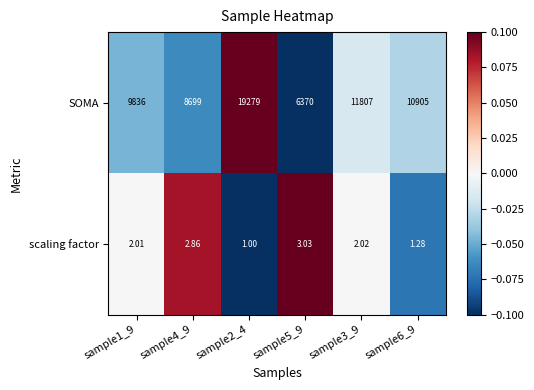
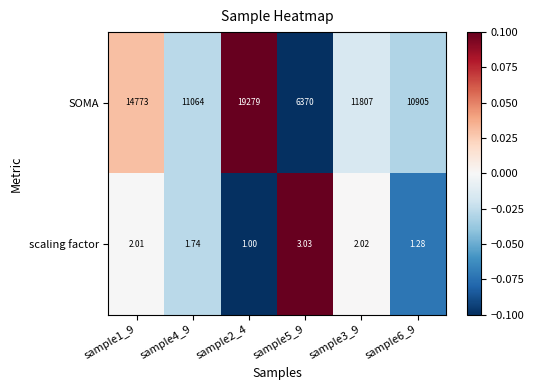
  {
    "SOMA": {
-     "sample1_9": 9836,
-     "sample4_9": 8699,
+     "sample1_9": 14773,
+     "sample4_9": 11064,
      "sample2_4": 19279,
      "sample5_9": 6370,
      "sample3_9": 11807,
      "sample6_9": 10905
    },
    "scaling factor": {
      "sample1_9": 2.01,
-     "sample4_9": 2.86,
+     "sample4_9": 1.74,
      "sample2_4": 1.00,
      "sample5_9": 3.03,
      "sample3_9": 2.02,
      "sample6_9": 1.28
    }
  }
